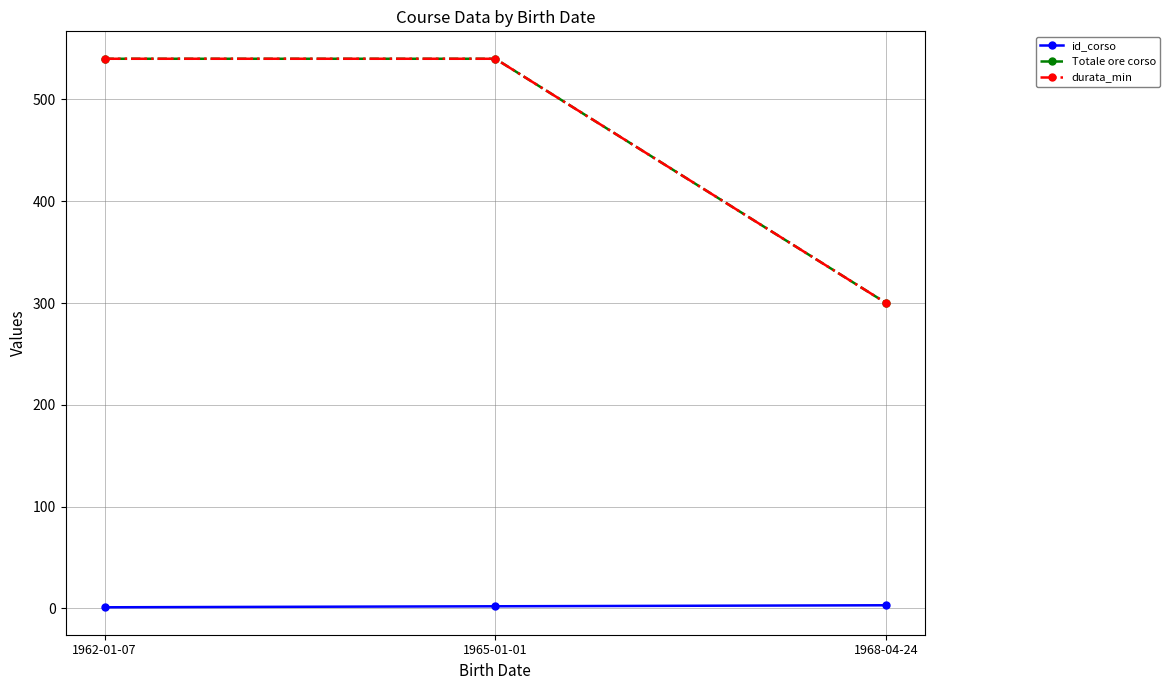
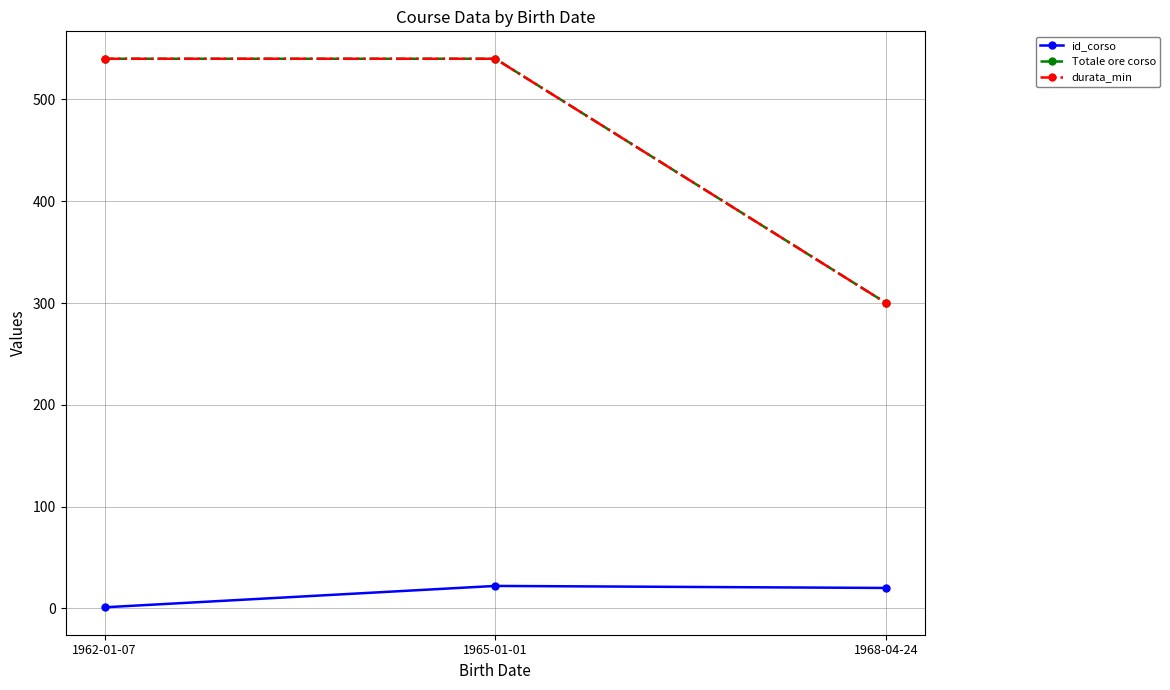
  {
    "id_corso": {
      "1962-01-07": 1,
-     "1965-01-01": 2,
-     "1968-04-24": 3
+     "1965-01-01": 22,
+     "1968-04-24": 20
    },
    "durata_min": {
      "1962-01-07": 540,
      "1965-01-01": 540,
      "1968-04-24": 300
    }
  }
